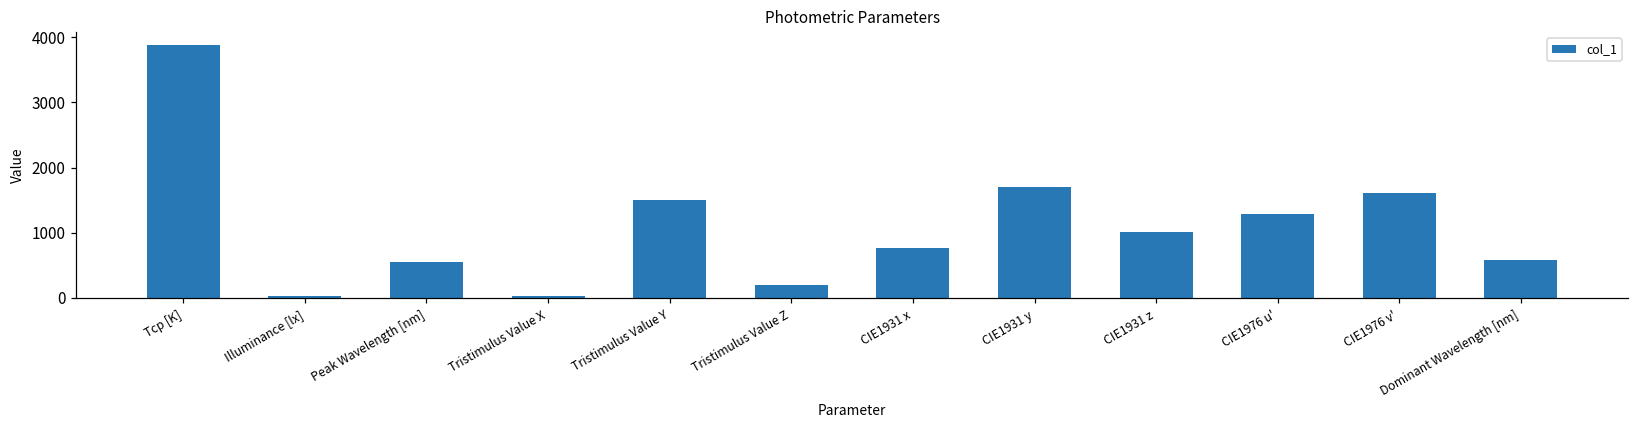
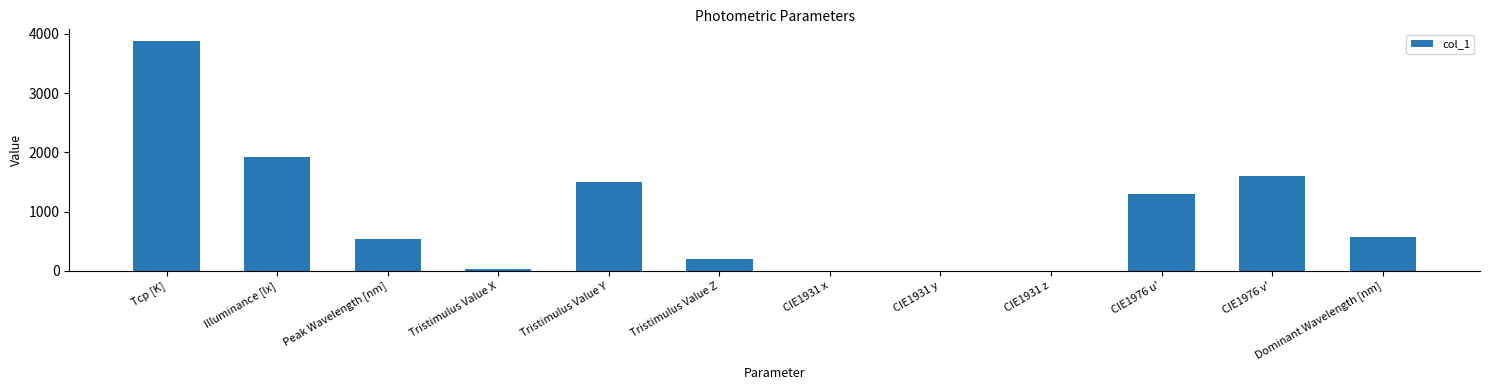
  {
    "Tcp [K]": 3900,
-   "Illuminance [lx]": 0,
+   "Illuminance [lx]": 1900,
    "Peak Wavelength [nm]": 500,
    "Tristimulus Value Y": 1500,
    "Tristimulus Value Z": 200,
-   "CIE1931 x": 800,
-   "CIE1931 y": 1700,
-   "CIE1931 z": 1000,
+   "CIE1931 x": 0,
+   "CIE1931 y": 0,
+   "CIE1931 z": 0,
    "CIE1976 u'": 1300,
    "CIE1976 v'": 1600,
    "Dominant Wavelength [nm]": 600
  }
